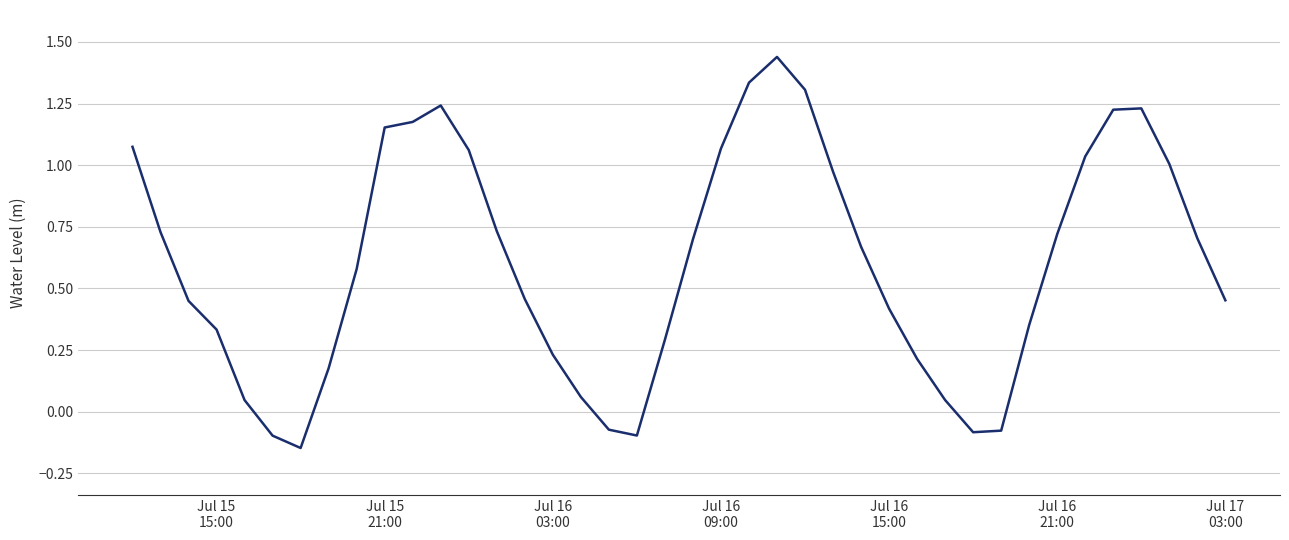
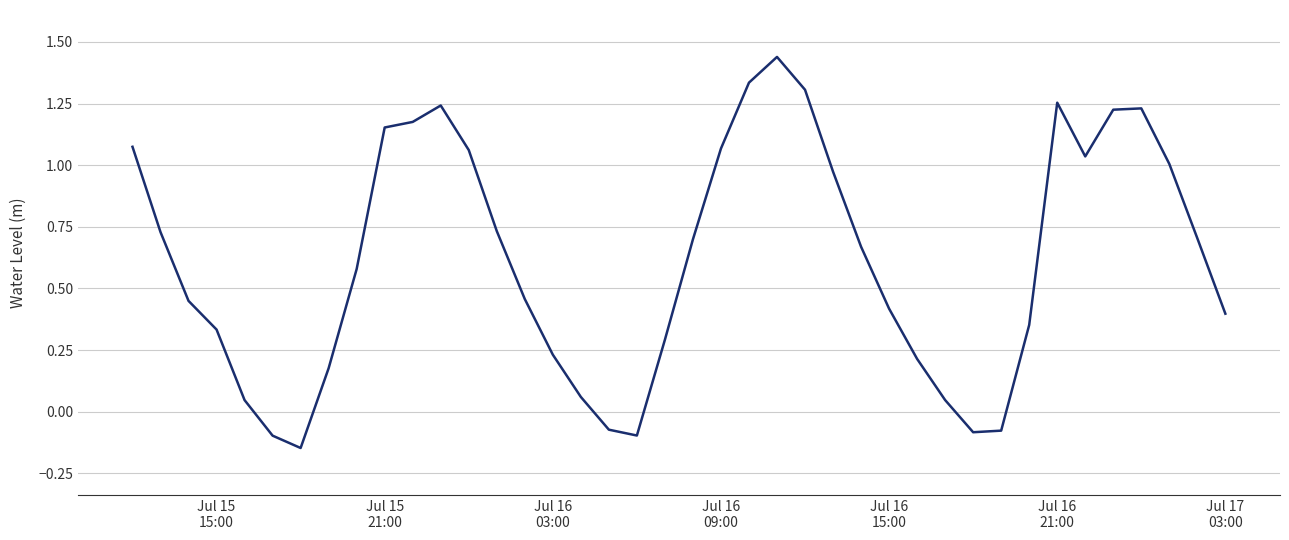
  {
    "Jul 15 15:00": 0.33,
    "Jul 15 21:00": 1.15,
    "Jul 16 03:00": 0.23,
    "Jul 16 09:00": 1.07,
    "Jul 16 15:00": 0.42,
-   "Jul 16 21:00": 0.72,
-   "Jul 17 03:00": 0.45
+   "Jul 16 21:00": 1.25,
+   "Jul 17 03:00": 0.40
  }
